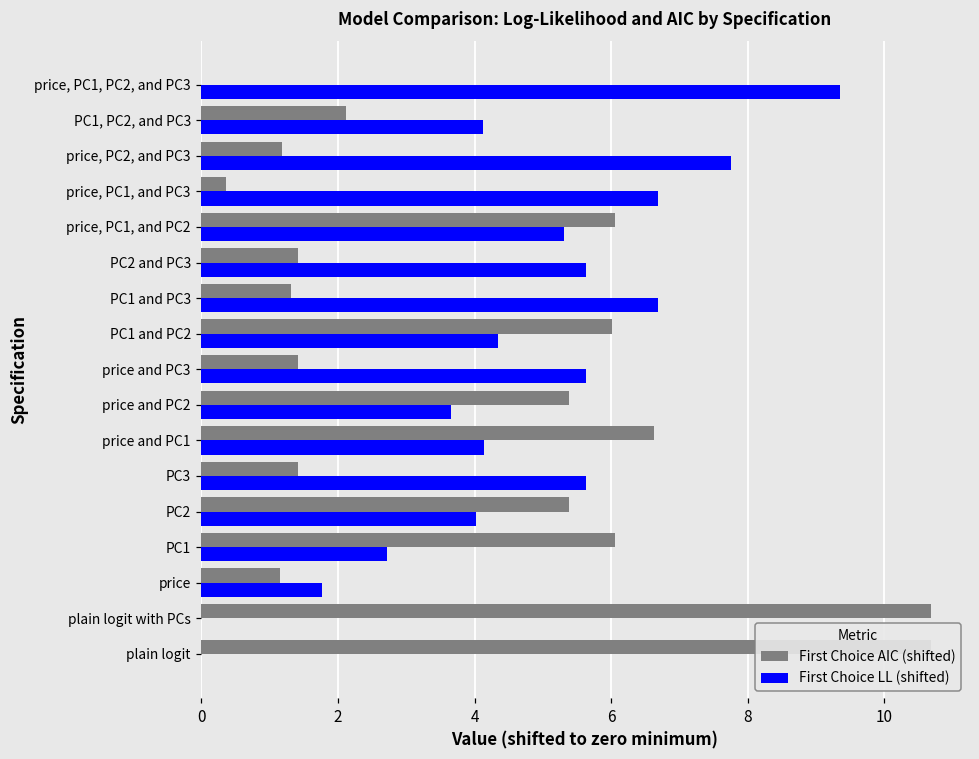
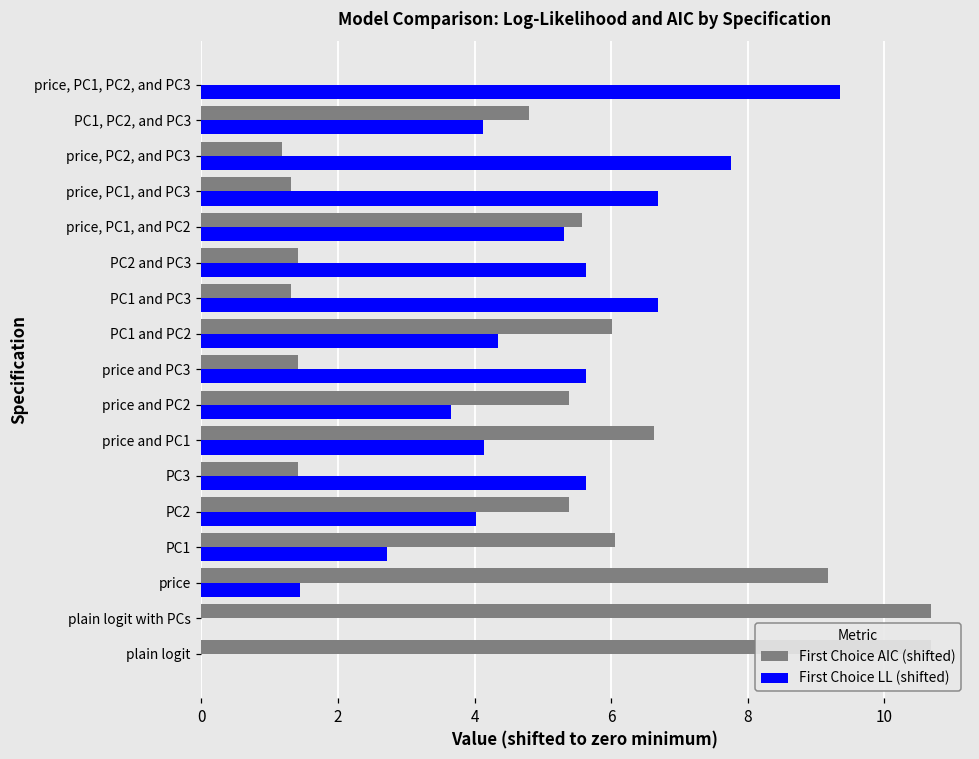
  {
    "First Choice AIC (shifted)": {
      "price, PC1, PC2, and PC3": 0.0,
-     "PC1, PC2, and PC3": 2.1,
+     "PC1, PC2, and PC3": 4.8,
      "price, PC2, and PC3": 1.2,
-     "price, PC1, and PC3": 0.4,
-     "price, PC1, and PC2": 6.1,
+     "price, PC1, and PC3": 1.3,
+     "price, PC1, and PC2": 5.6,
      "PC2 and PC3": 1.4,
      "PC1 and PC3": 1.3,
      "PC1 and PC2": 6.0,
      "price and PC3": 1.4,
      "price and PC2": 5.4,
      "price and PC1": 6.6,
      "PC3": 1.4,
      "PC2": 5.4,
      "PC1": 6.1,
-     "price": 1.1,
+     "price": 9.2,
      "plain logit with PCs": 10.7
    },
    "First Choice LL (shifted)": {
      "price, PC1, PC2, and PC3": 9.3,
      "PC1, PC2, and PC3": 4.1,
      "price, PC2, and PC3": 7.8,
      "price, PC1, and PC3": 6.7,
      "price, PC1, and PC2": 5.3,
      "PC2 and PC3": 5.6,
      "PC1 and PC3": 6.7,
      "PC1 and PC2": 4.3,
      "price and PC3": 5.6,
      "price and PC2": 3.7,
      "price and PC1": 4.1,
      "PC3": 5.6,
      "PC2": 4.0,
      "PC1": 2.7,
-     "price": 1.8,
+     "price": 1.4,
      "plain logit with PCs": 0.0,
      "plain logit": 0.0
    }
  }
